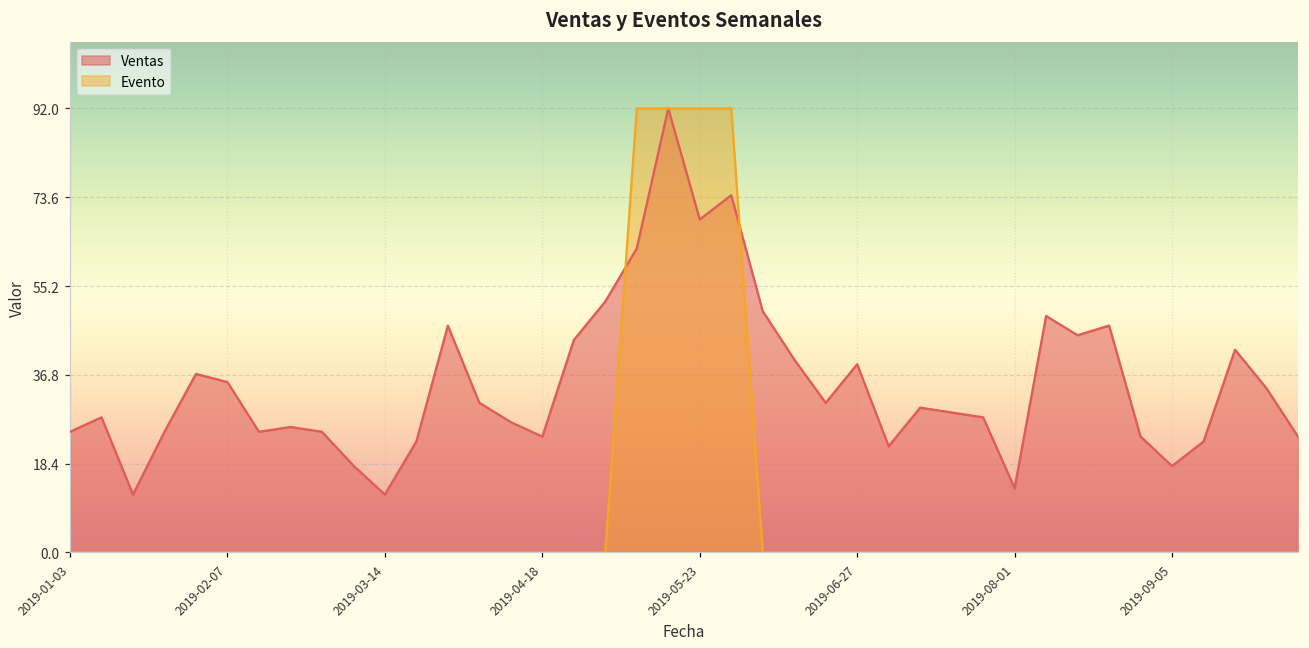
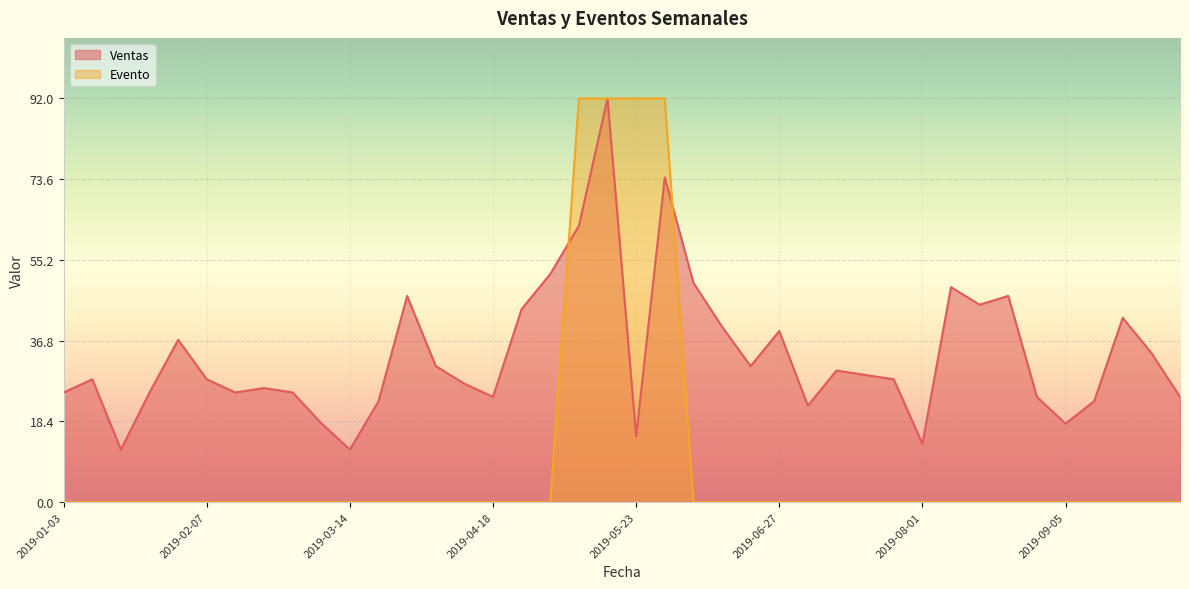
  {
    "Ventas": {
      "2019-01-03": 25,
-     "2019-02-07": 35,
+     "2019-02-07": 28,
      "2019-03-14": 12,
      "2019-04-18": 24,
-     "2019-05-23": 69,
+     "2019-05-23": 15,
      "2019-06-27": 39,
      "2019-08-01": 13,
      "2019-09-05": 18
    },
    "Evento": {
      "2019-01-03": 0,
      "2019-02-07": 0,
      "2019-03-14": 0,
      "2019-04-18": 0,
      "2019-05-23": 92,
      "2019-06-27": 0,
      "2019-08-01": 0,
      "2019-09-05": 0
    }
  }
